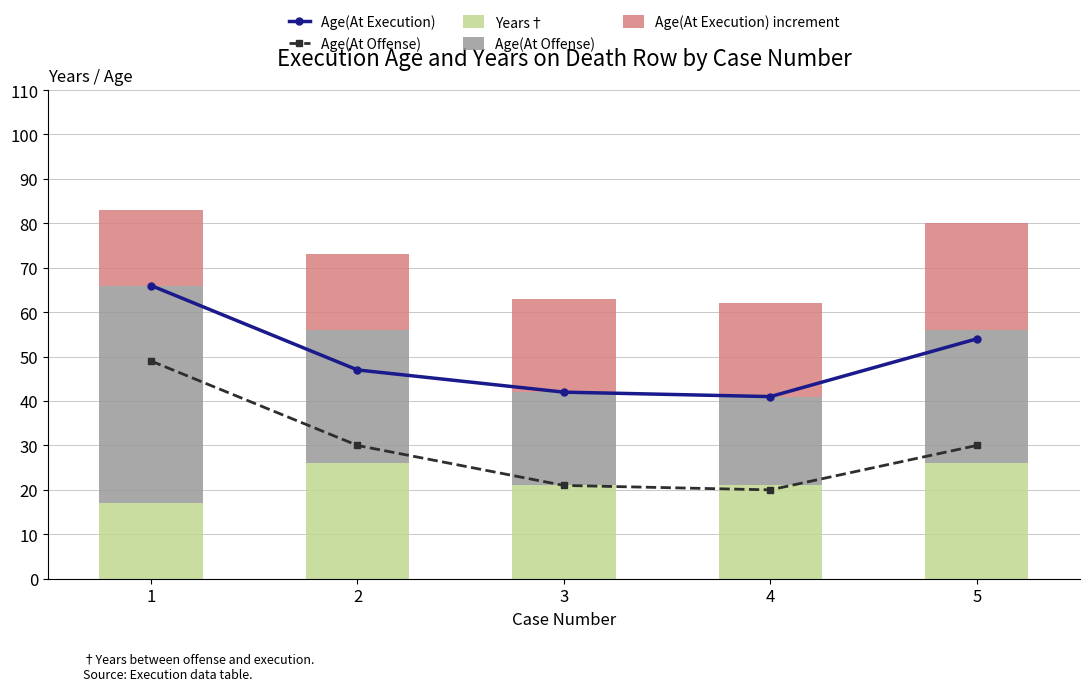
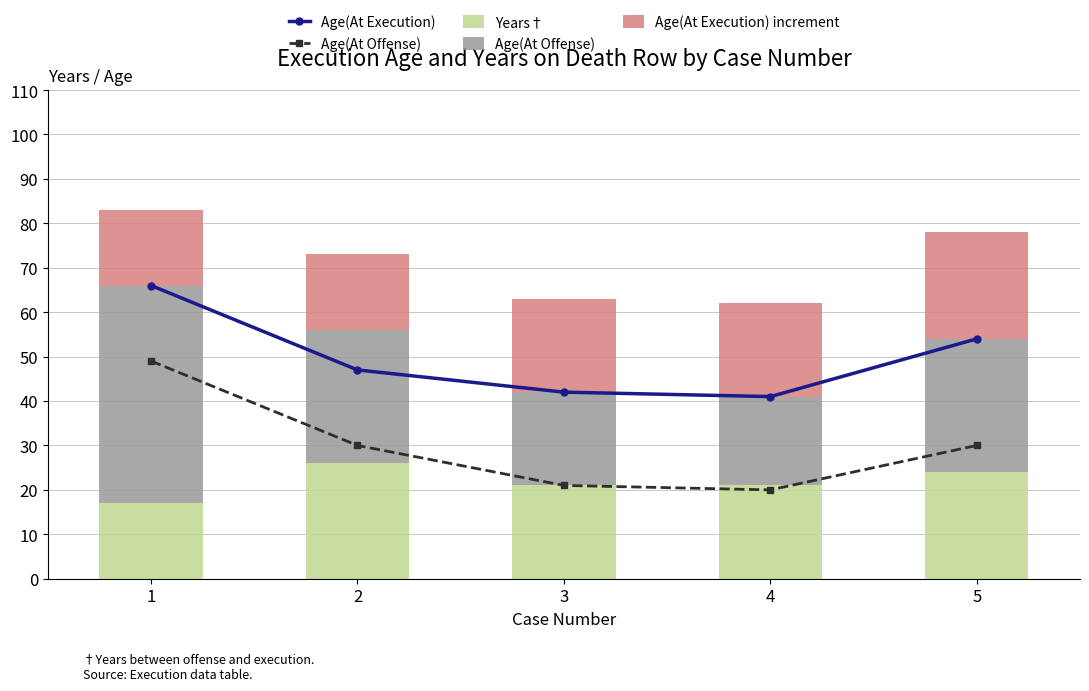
  {
    "Age(At Execution)": {
      "1": 66,
      "2": 47,
      "3": 42,
      "4": 41,
      "5": 54
    },
    "Years†": {
      "1": 17,
      "2": 26,
      "3": 21,
      "4": 21,
-     "5": 26
+     "5": 24
    },
    "Age(At Execution) increment": {
      "1": 17,
      "2": 17,
      "3": 21,
      "4": 21,
      "5": 24
    }
  }
